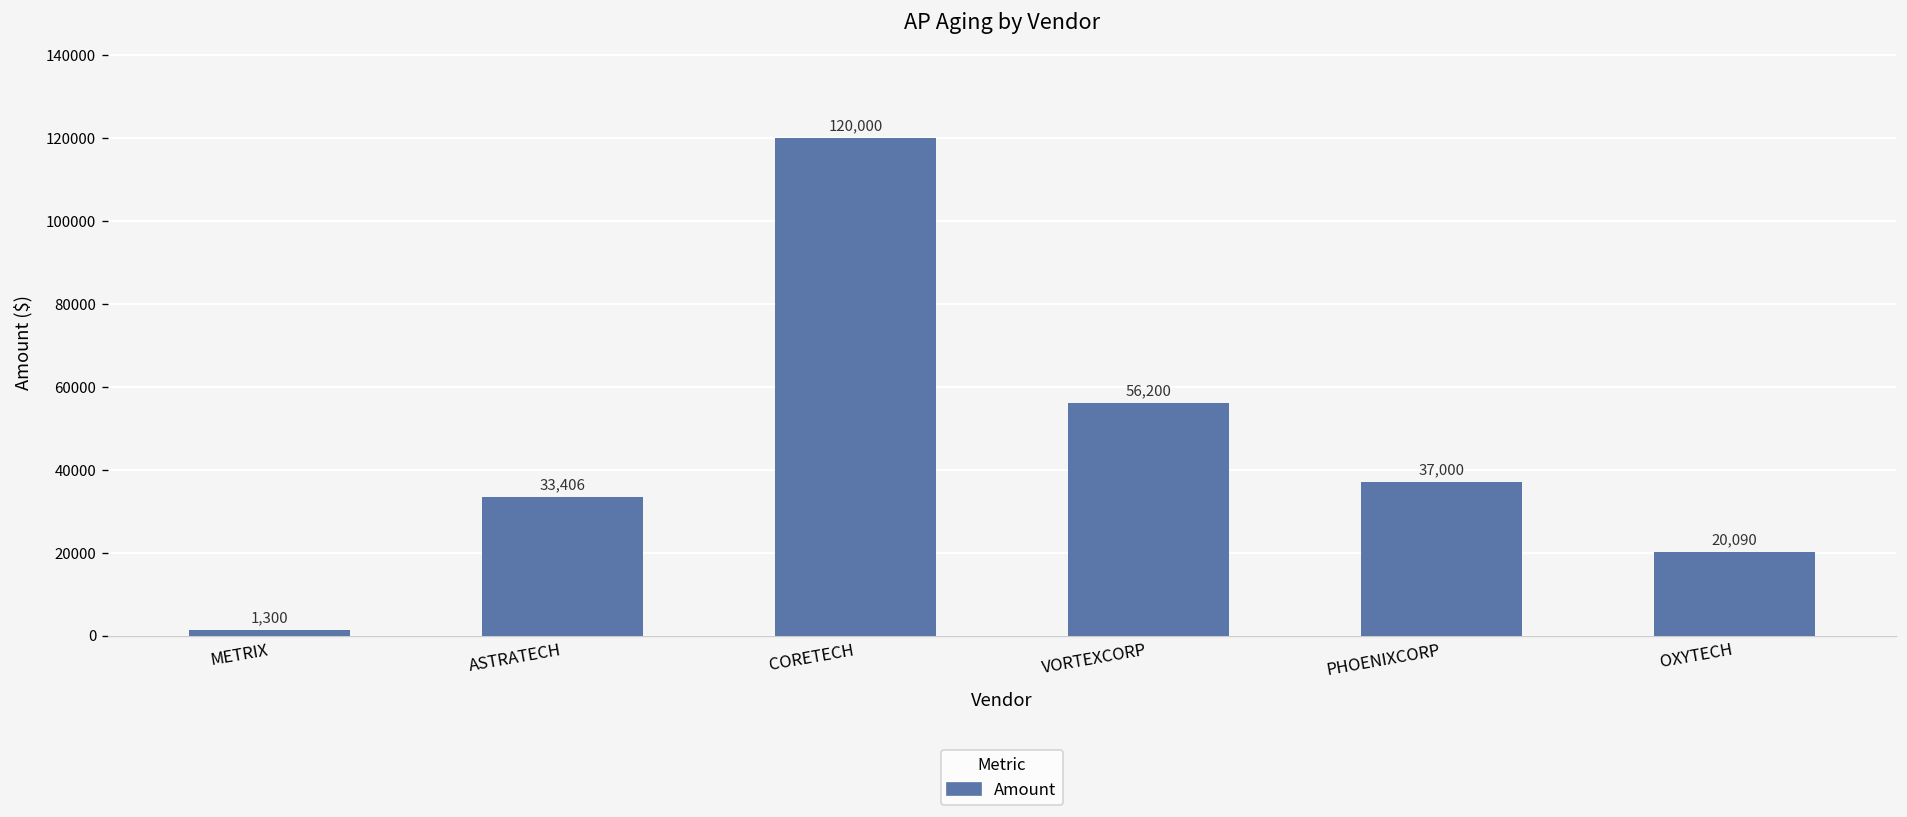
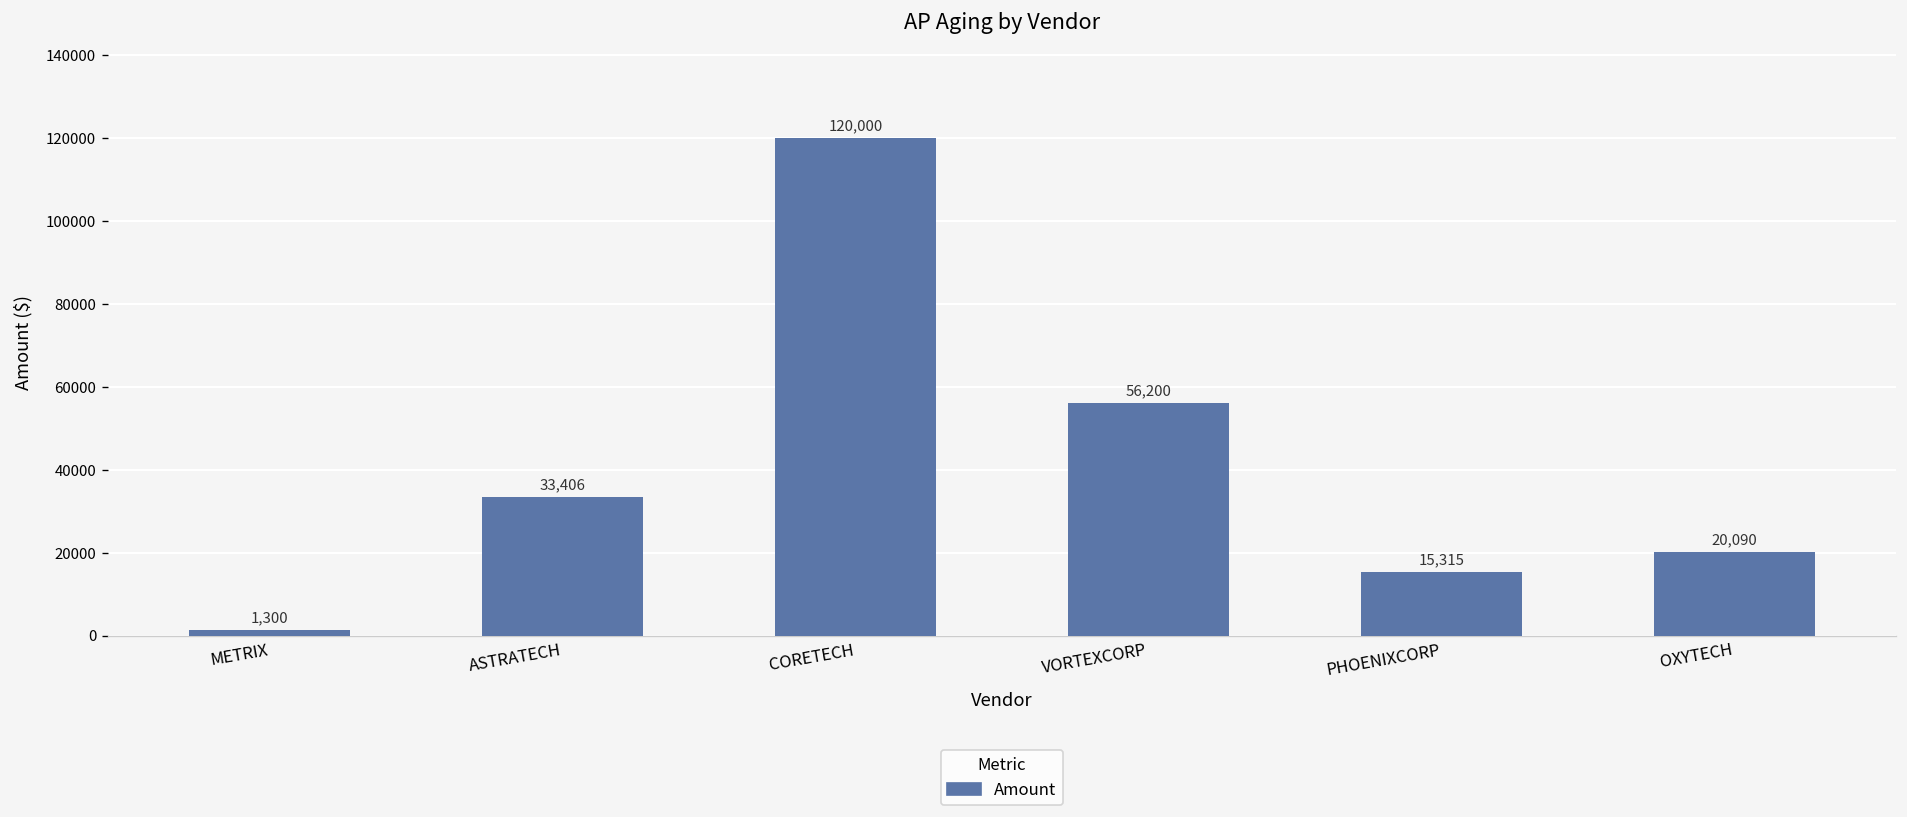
  {
    "METRIX": "1,300",
    "ASTRATECH": "33,406",
    "CORETECH": "120,000",
    "VORTEXCORP": "56,200",
-   "PHOENIXCORP": "37,000",
+   "PHOENIXCORP": "15,315",
    "OXYTECH": "20,090"
  }
